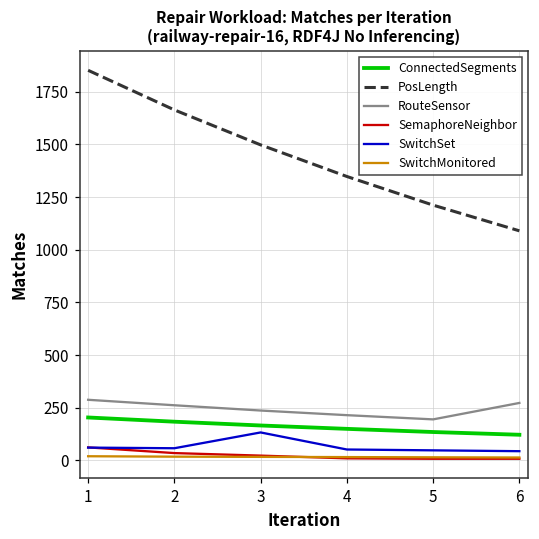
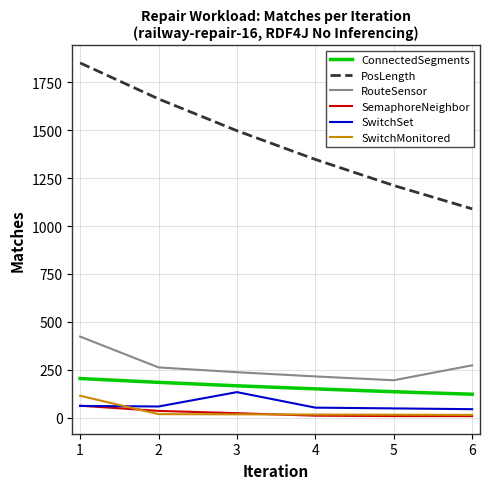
  {
    "ConnectedSegments": {
      "1": 200,
      "2": 180,
      "3": 170,
      "4": 150,
      "5": 140,
      "6": 120
    },
    "PosLength": {
      "1": 1850,
      "2": 1660,
      "3": 1500,
      "4": 1350,
      "5": 1210,
      "6": 1090
    },
    "RouteSensor": {
-     "1": 290,
+     "1": 420,
      "2": 260,
      "3": 240,
      "4": 220,
      "5": 200,
      "6": 270
    },
    "SemaphoreNeighbor": {
      "2": 40
    },
    "SwitchSet": {
      "2": 60,
      "3": 130,
      "4": 50,
      "5": 50,
      "6": 40
    },
    "SwitchMonitored": {
-     "1": 20,
+     "1": 110,
      "2": 20
    }
  }
